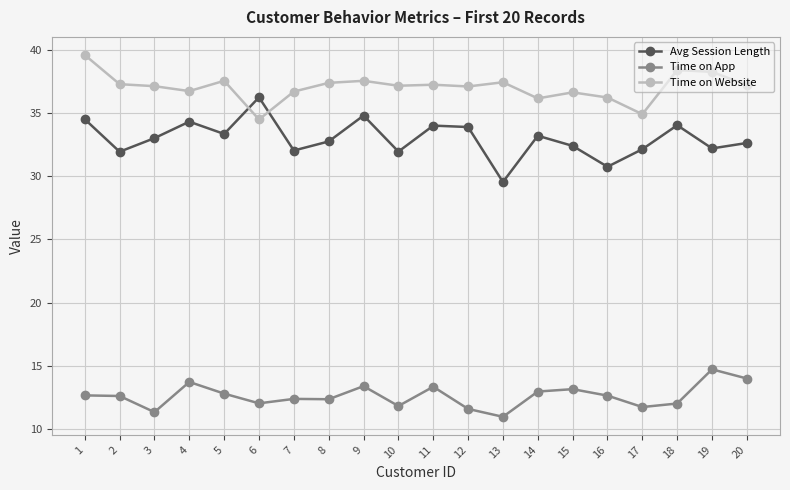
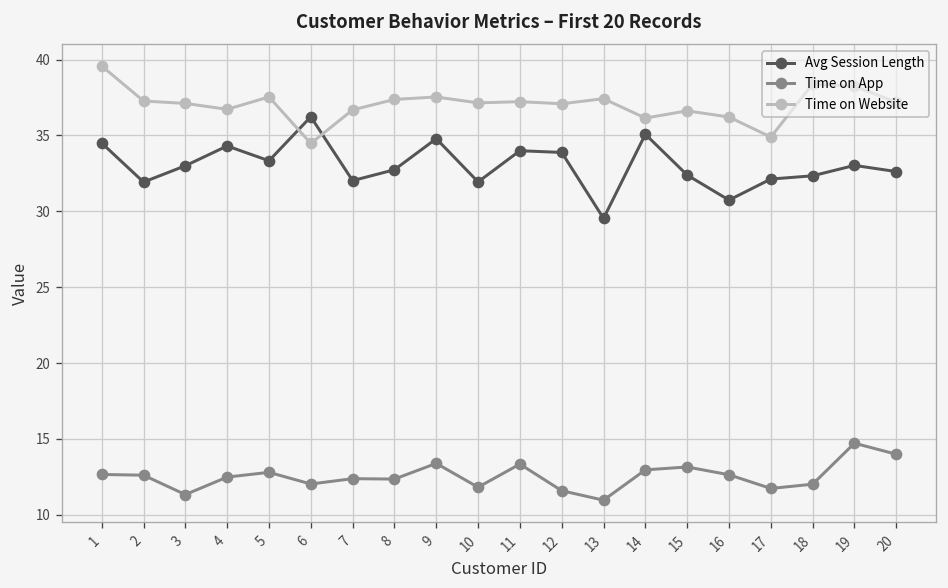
  {
    "Avg Session Length": {
      "1": 34.5,
      "2": 31.9,
      "3": 33.0,
      "4": 34.3,
      "5": 33.3,
      "6": 36.2,
      "7": 32.0,
      "8": 32.7,
      "9": 34.8,
      "10": 31.9,
      "11": 34.0,
      "12": 33.9,
      "13": 29.5,
-     "14": 33.2,
+     "14": 35.1,
      "15": 32.4,
      "16": 30.7,
      "17": 32.1,
-     "18": 34.0,
-     "19": 32.2,
+     "18": 32.3,
+     "19": 33.0,
      "20": 32.6
    },
    "Time on App": {
      "1": 12.7,
      "2": 12.6,
      "3": 11.3,
-     "4": 13.7,
+     "4": 12.5,
      "5": 12.8,
      "6": 12.0,
      "7": 12.4,
      "8": 12.4,
      "9": 13.4,
      "10": 11.8,
      "11": 13.3,
      "12": 11.6,
      "13": 11.0,
      "14": 13.0,
      "15": 13.1,
      "16": 12.6,
      "17": 11.7,
      "18": 12.0,
      "19": 14.7,
      "20": 14.0
    },
    "Time on Website": {
      "1": 39.6,
      "2": 37.3,
      "3": 37.1,
      "4": 36.7,
      "5": 37.5,
      "6": 34.5,
      "7": 36.7,
      "8": 37.4,
      "9": 37.5,
      "10": 37.1,
      "11": 37.2,
      "12": 37.1,
      "13": 37.4,
      "14": 36.1,
      "15": 36.6,
      "16": 36.2,
      "17": 34.9
    }
  }
